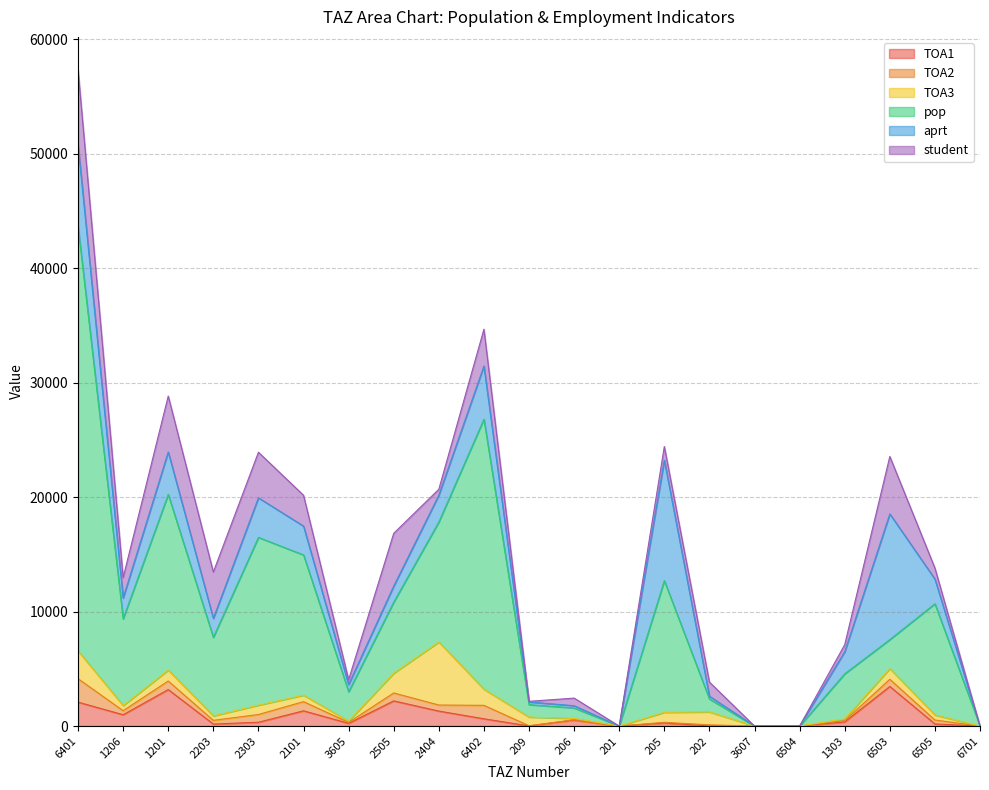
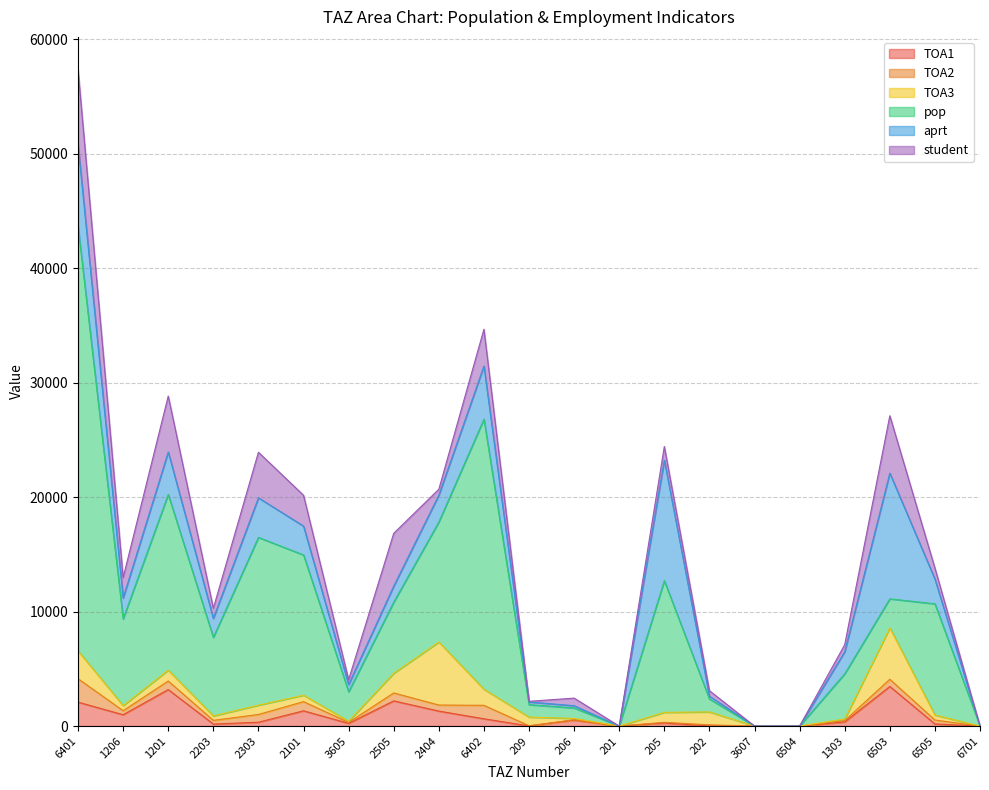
  {
    "TOA3": {
      "6401": 2400,
      "1206": 400,
      "1201": 900,
      "2203": 400,
      "2303": 800,
      "2101": 600,
      "2505": 1700,
      "2404": 5500,
      "6402": 1400,
      "209": 800,
      "205": 900,
      "202": 1100,
-     "6503": 900,
+     "6503": 4500,
      "6505": 400
    },
    "pop": {
      "6401": 37100,
      "1206": 7600,
      "1201": 15300,
      "2203": 6900,
      "2303": 14700,
      "2101": 12300,
      "3605": 2600,
      "2505": 6200,
      "2404": 10500,
      "6402": 23600,
      "209": 1100,
      "205": 11500,
      "202": 1100,
      "1303": 3900,
      "6503": 2500,
      "6505": 9700
    },
    "aprt": {
      "6401": 7100,
      "1206": 1800,
      "1201": 3700,
      "2203": 1700,
      "2303": 3500,
      "2101": 2500,
      "3605": 600,
      "2505": 1400,
      "2404": 2300,
      "6402": 4600,
      "205": 10500,
      "202": 200,
      "1303": 1900,
      "6503": 11000,
      "6505": 2200
    },
    "student": {
      "6401": 6600,
      "1206": 1800,
      "1201": 4900,
-     "2203": 4100,
+     "2203": 900,
      "2303": 4000,
      "2101": 2700,
      "3605": 400,
      "2505": 4600,
      "2404": 500,
      "6402": 3200,
      "206": 700,
      "205": 1200,
-     "202": 1200,
+     "202": 500,
      "1303": 600,
      "6503": 5000,
      "6505": 1000
    }
  }
